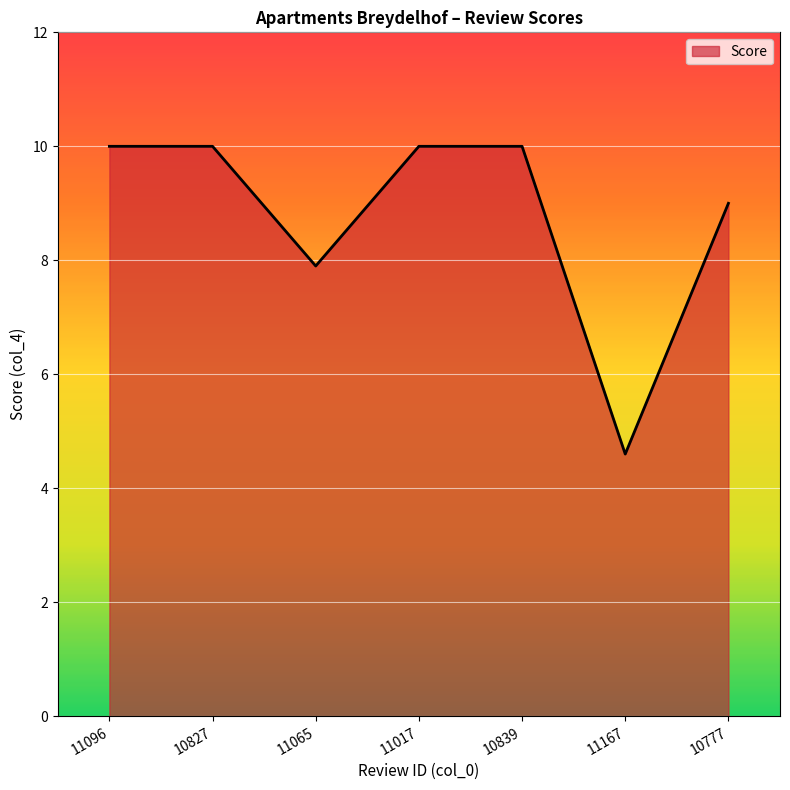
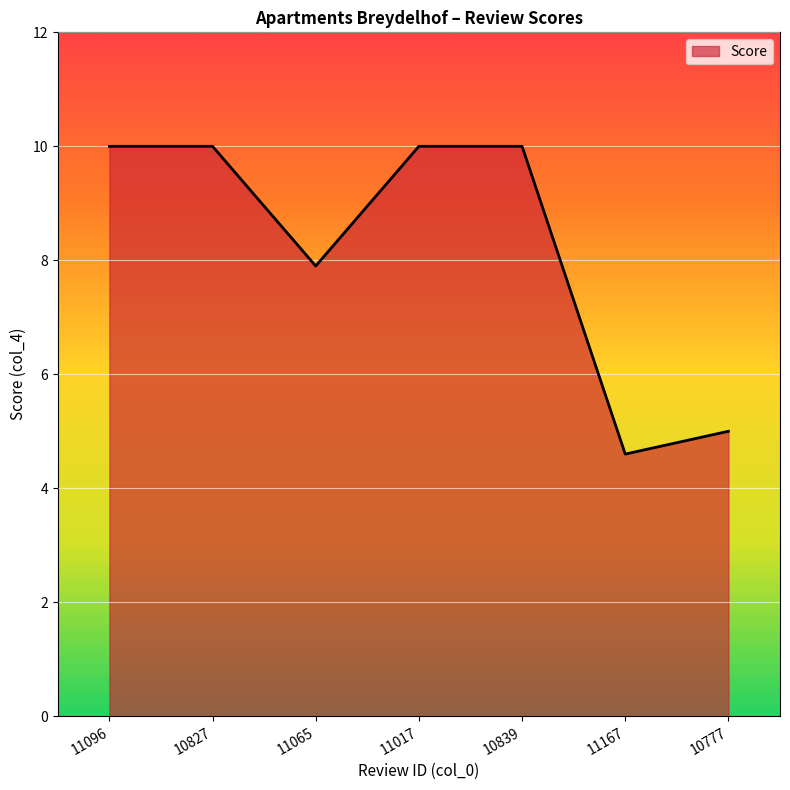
  {
    "11096": 10,
    "10827": 10,
    "11065": 7.9,
    "11017": 10,
    "10839": 10,
    "11167": 4.6,
-   "10777": 9
+   "10777": 5
  }
